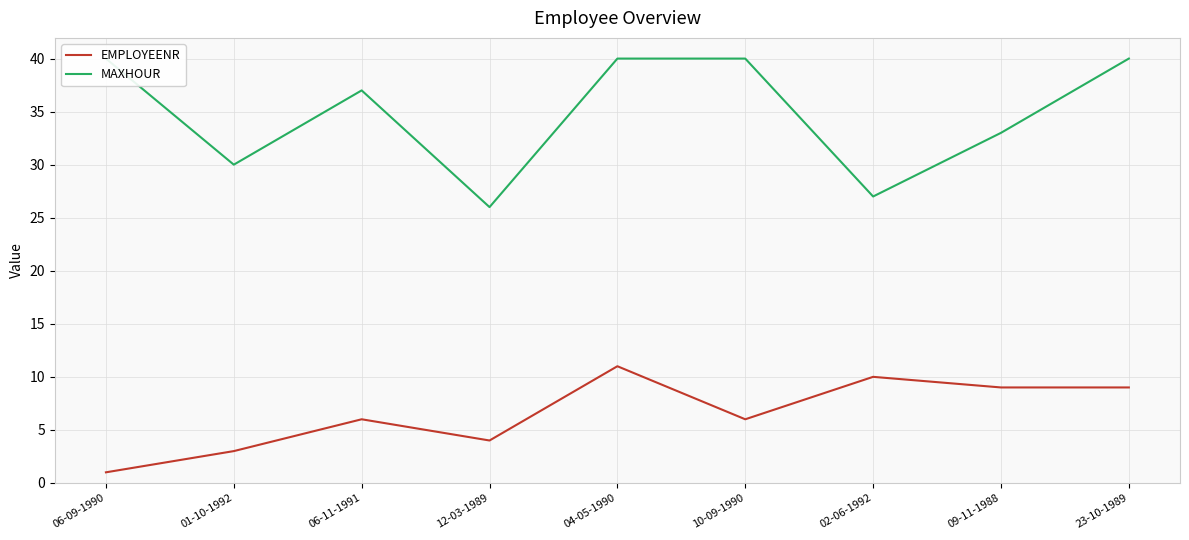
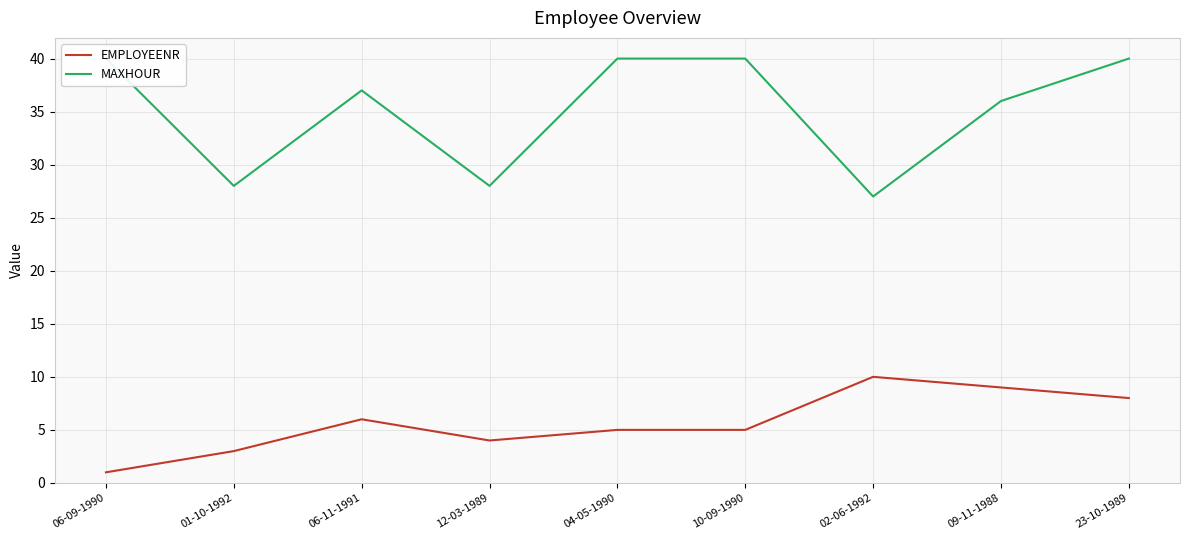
  {
    "EMPLOYEENR": {
      "06-09-1990": 1,
      "01-10-1992": 3,
      "06-11-1991": 6,
      "12-03-1989": 4,
-     "04-05-1990": 11,
-     "10-09-1990": 6,
+     "04-05-1990": 5,
+     "10-09-1990": 5,
      "02-06-1992": 10,
      "09-11-1988": 9,
-     "23-10-1989": 9
+     "23-10-1989": 8
    },
    "MAXHOUR": {
-     "01-10-1992": 30,
+     "01-10-1992": 28,
      "06-11-1991": 37,
-     "12-03-1989": 26,
+     "12-03-1989": 28,
      "04-05-1990": 40,
      "10-09-1990": 40,
      "02-06-1992": 27,
-     "09-11-1988": 33,
+     "09-11-1988": 36,
      "23-10-1989": 40
    }
  }
